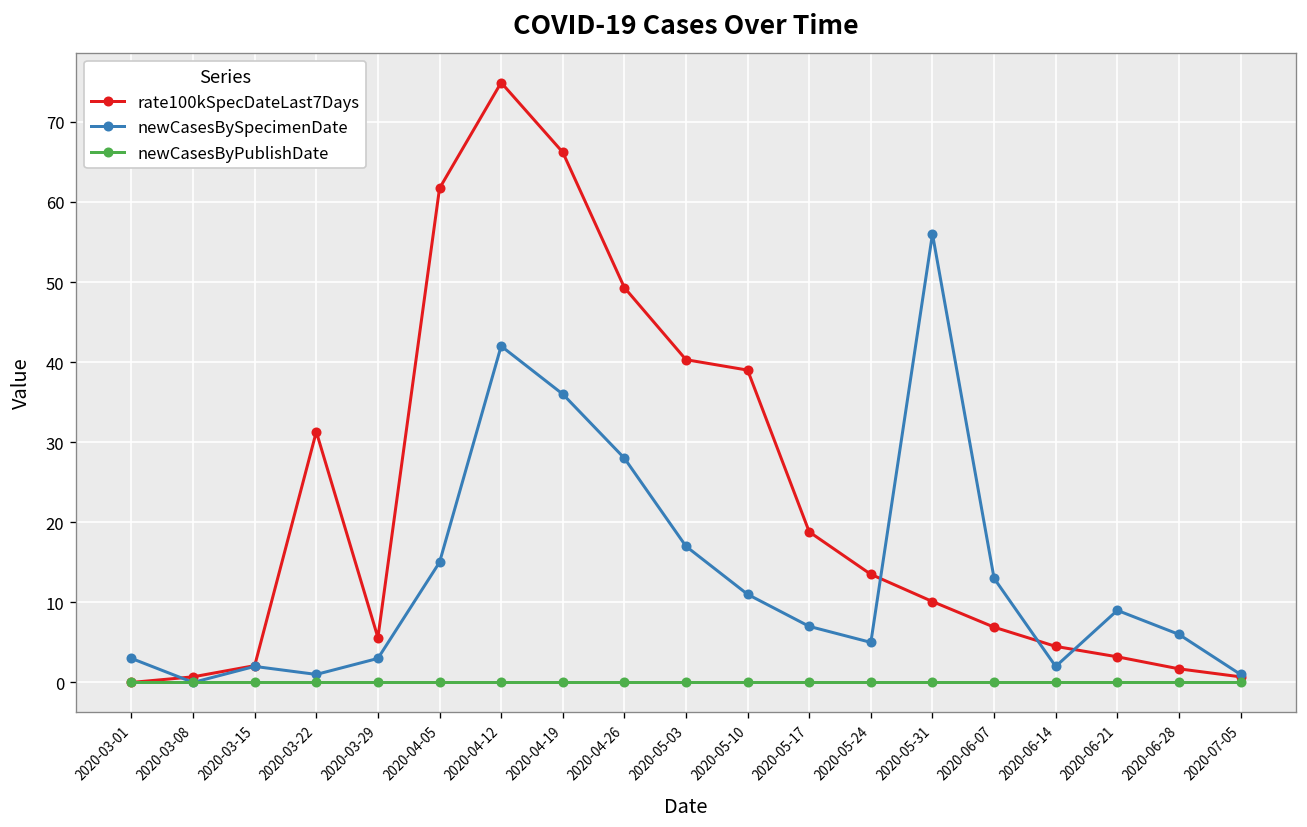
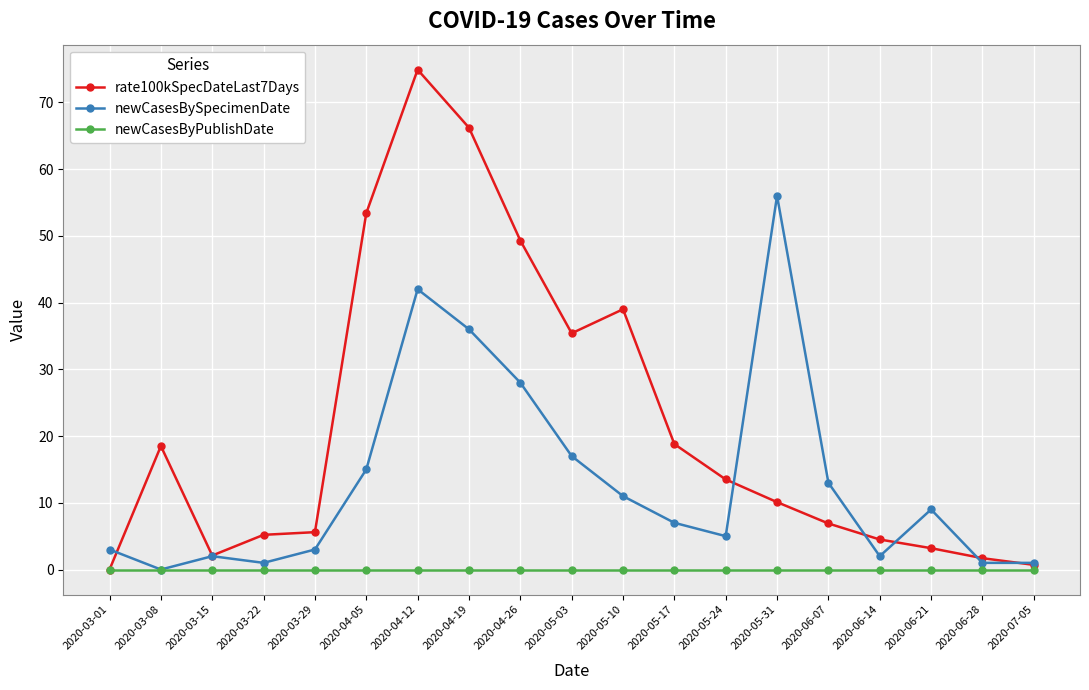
  {
    "rate100kSpecDateLast7Days": {
-     "2020-03-08": 1,
-     "2020-03-22": 31,
+     "2020-03-08": 19,
+     "2020-03-22": 5,
      "2020-03-29": 6,
-     "2020-04-05": 62,
+     "2020-04-05": 53,
      "2020-04-12": 75,
      "2020-04-19": 66,
      "2020-04-26": 49,
-     "2020-05-03": 40,
+     "2020-05-03": 35,
      "2020-05-10": 39,
      "2020-05-17": 19,
      "2020-05-24": 14,
      "2020-05-31": 10,
      "2020-06-07": 7,
      "2020-06-14": 5,
      "2020-06-21": 3,
      "2020-06-28": 2
    },
    "newCasesBySpecimenDate": {
      "2020-03-01": 3,
      "2020-03-22": 1,
      "2020-03-29": 3,
      "2020-04-05": 15,
      "2020-04-12": 42,
      "2020-04-19": 36,
      "2020-04-26": 28,
      "2020-05-03": 17,
      "2020-05-10": 11,
      "2020-05-17": 7,
      "2020-05-24": 5,
      "2020-05-31": 56,
      "2020-06-07": 13,
      "2020-06-14": 2,
      "2020-06-21": 9,
-     "2020-06-28": 6
+     "2020-06-28": 1
    },
    "newCasesByPublishDate": {
      "2020-03-15": 0,
      "2020-03-22": 0,
      "2020-03-29": 0,
      "2020-04-05": 0,
      "2020-04-12": 0,
      "2020-04-19": 0,
      "2020-04-26": 0,
      "2020-05-03": 0,
      "2020-05-10": 0,
      "2020-05-17": 0,
      "2020-05-24": 0,
      "2020-05-31": 0,
      "2020-06-07": 0,
      "2020-06-14": 0,
      "2020-06-21": 0,
      "2020-06-28": 0,
      "2020-07-05": 0
    }
  }
